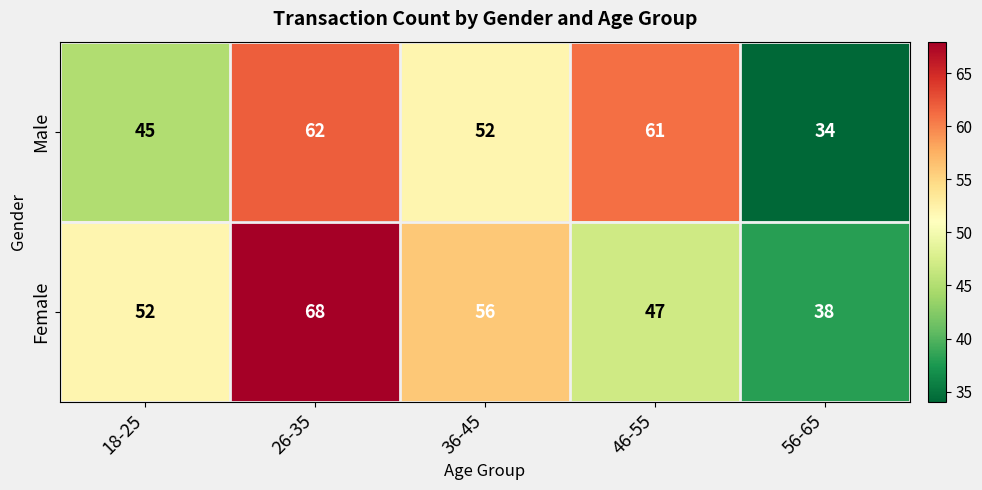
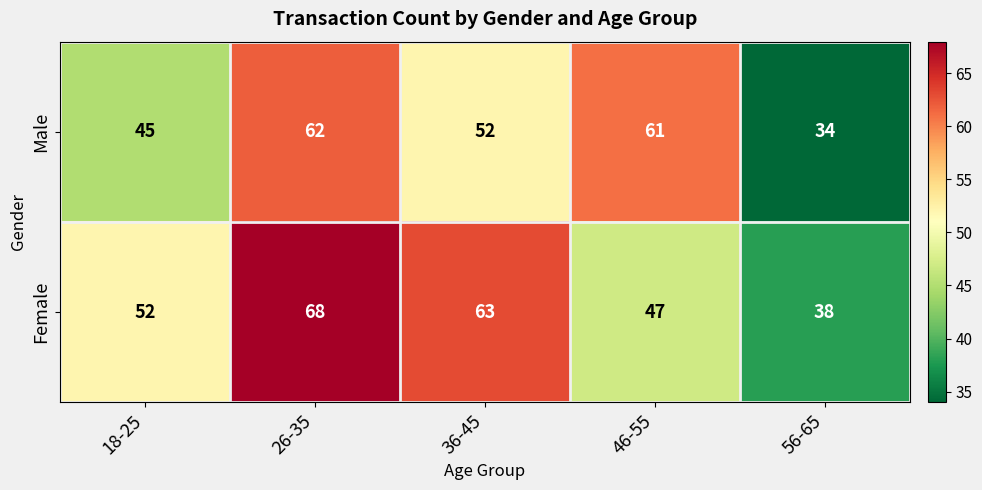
  {
    "Male": {
      "18-25": 45,
      "26-35": 62,
      "36-45": 52,
      "46-55": 61,
      "56-65": 34
    },
    "Female": {
      "18-25": 52,
      "26-35": 68,
-     "36-45": 56,
+     "36-45": 63,
      "46-55": 47,
      "56-65": 38
    }
  }
